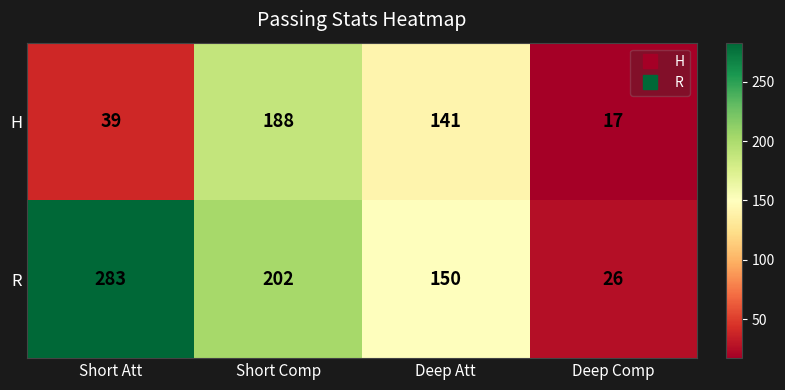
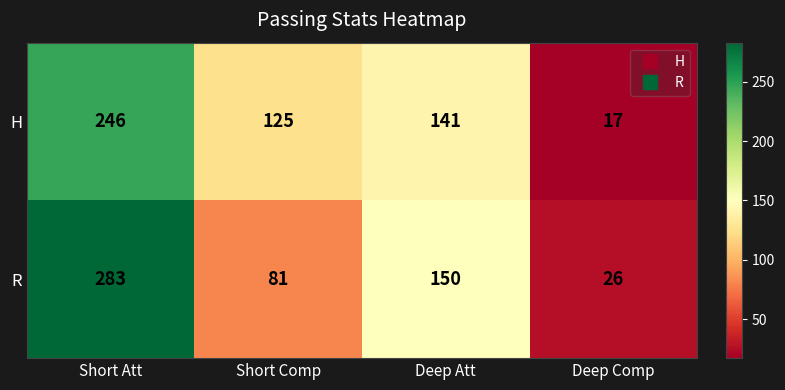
  {
    "H": {
-     "Short Att": 39,
-     "Short Comp": 188,
+     "Short Att": 246,
+     "Short Comp": 125,
      "Deep Att": 141,
      "Deep Comp": 17
    },
    "R": {
      "Short Att": 283,
-     "Short Comp": 202,
+     "Short Comp": 81,
      "Deep Att": 150,
      "Deep Comp": 26
    }
  }
